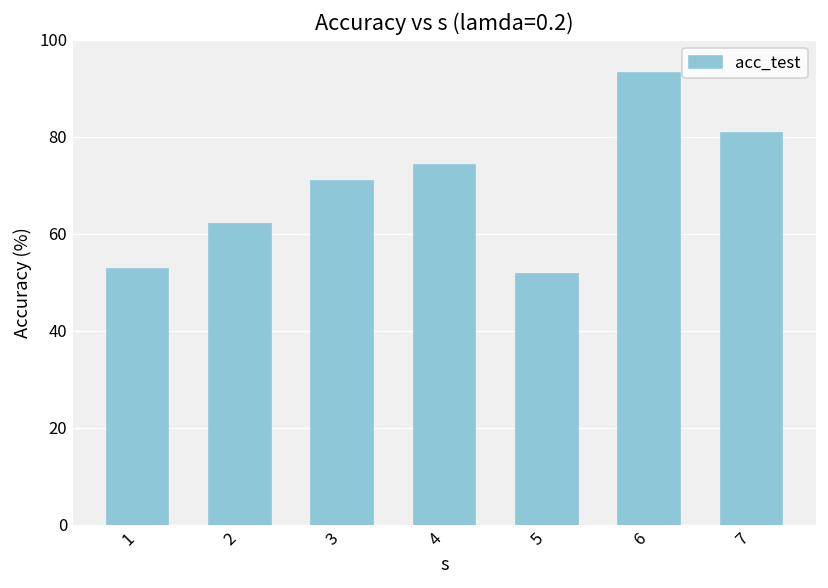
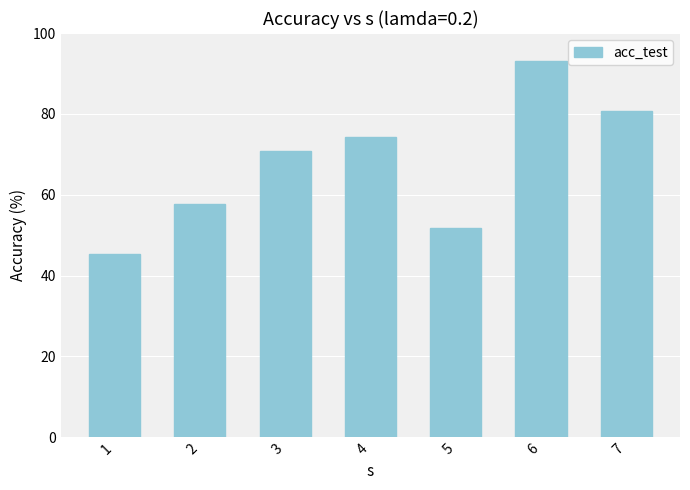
  {
-   "1": 53,
-   "2": 62,
+   "1": 45,
+   "2": 58,
    "3": 71,
    "4": 74,
    "5": 52,
    "6": 93,
    "7": 81
  }
